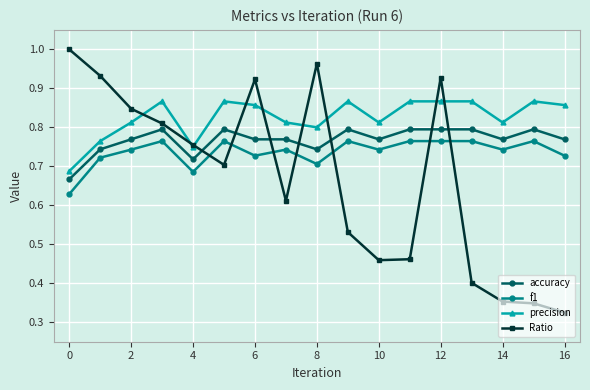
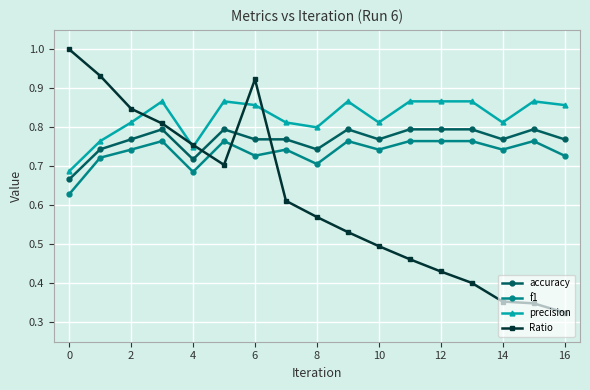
  {
    "Ratio": {
      "0": 1.00,
      "2": 0.85,
      "6": 0.92,
-     "8": 0.96,
-     "10": 0.46,
-     "12": 0.93
+     "8": 0.57,
+     "10": 0.50,
+     "12": 0.43
    }
  }
